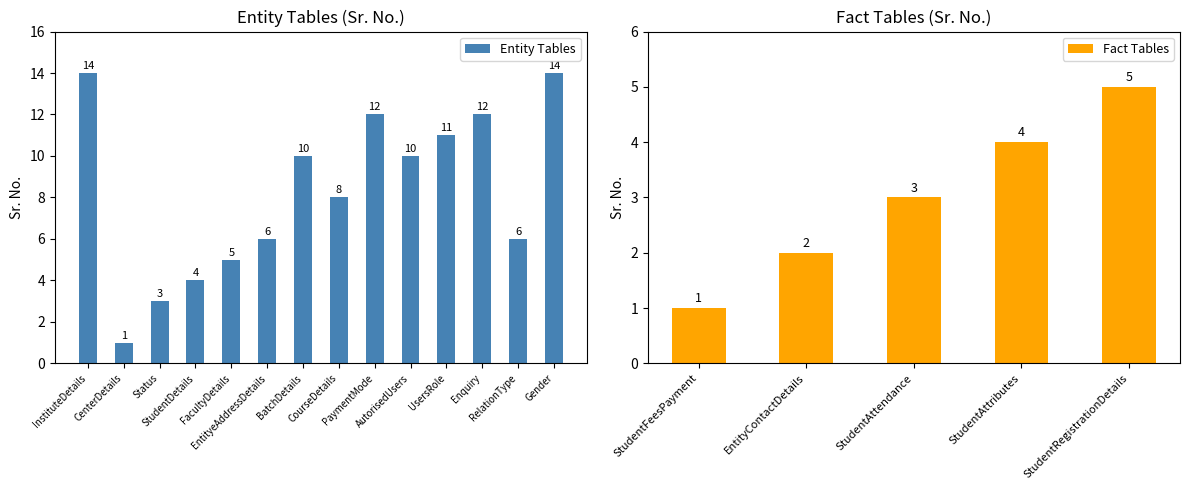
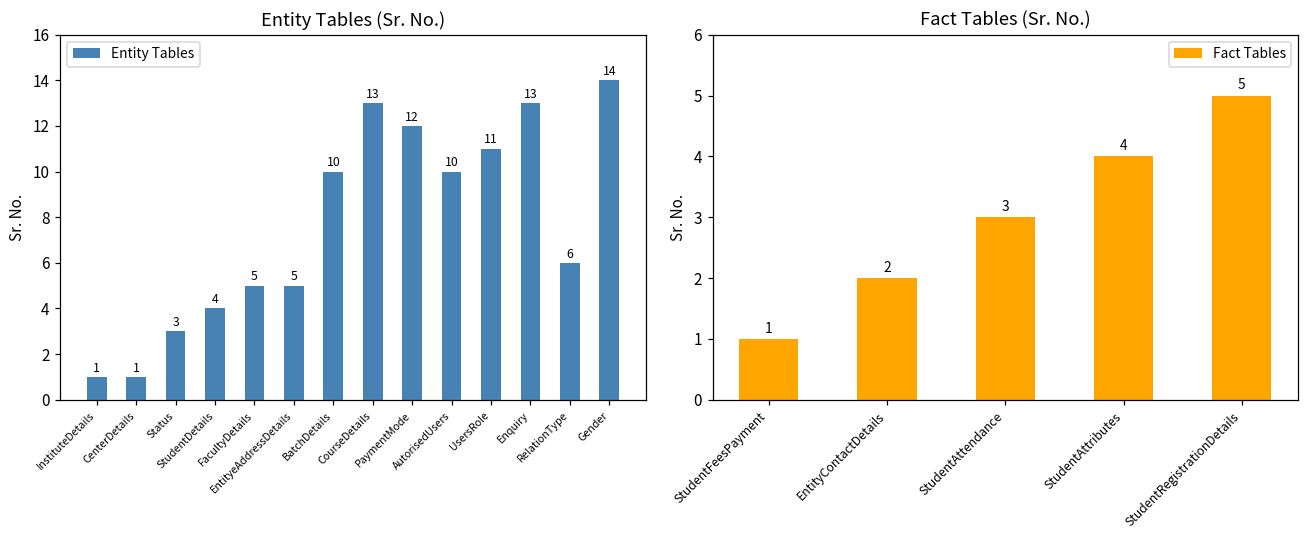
  {
    "Entity Tables (Sr. No.)": {
-     "InstituteDetails": 14,
+     "InstituteDetails": 1,
      "CenterDetails": 1,
      "Status": 3,
      "StudentDetails": 4,
      "FacultyDetails": 5,
-     "EntityeAddressDetails": 6,
+     "EntityeAddressDetails": 5,
      "BatchDetails": 10,
-     "CourseDetails": 8,
+     "CourseDetails": 13,
      "PaymentMode": 12,
      "AutorisedUsers": 10,
      "UsersRole": 11,
-     "Enquiry": 12,
+     "Enquiry": 13,
      "RelationType": 6,
      "Gender": 14
    },
    "Fact Tables (Sr. No.)": {
      "StudentFeesPayment": 1,
      "EntityContactDetails": 2,
      "StudentAttendance": 3,
      "StudentAttributes": 4,
      "StudentRegistrationDetails": 5
    }
  }
